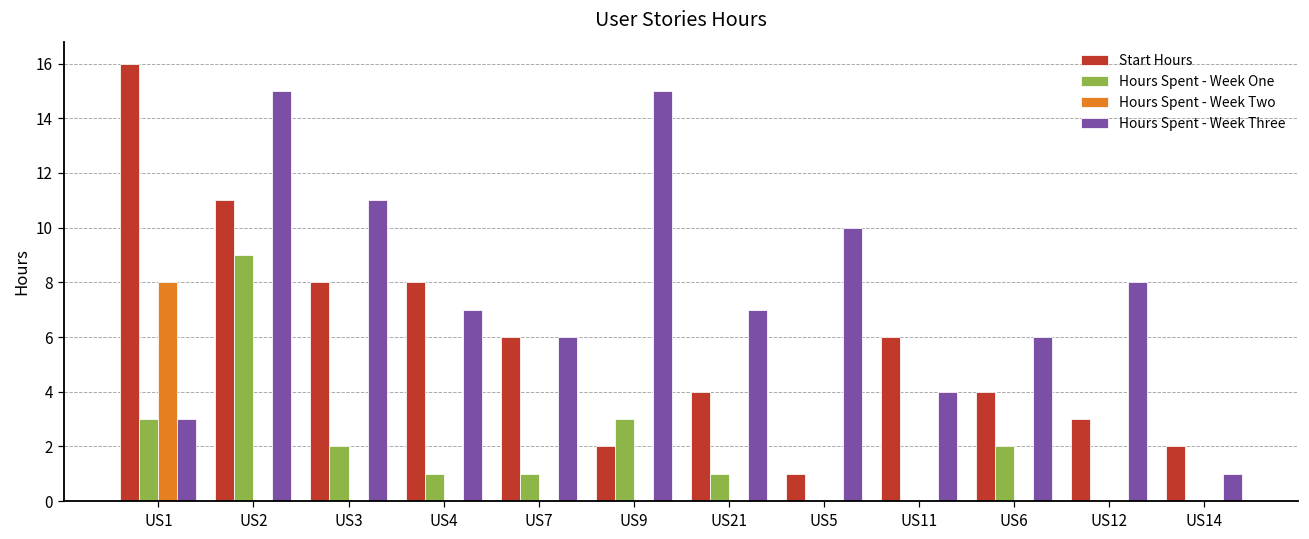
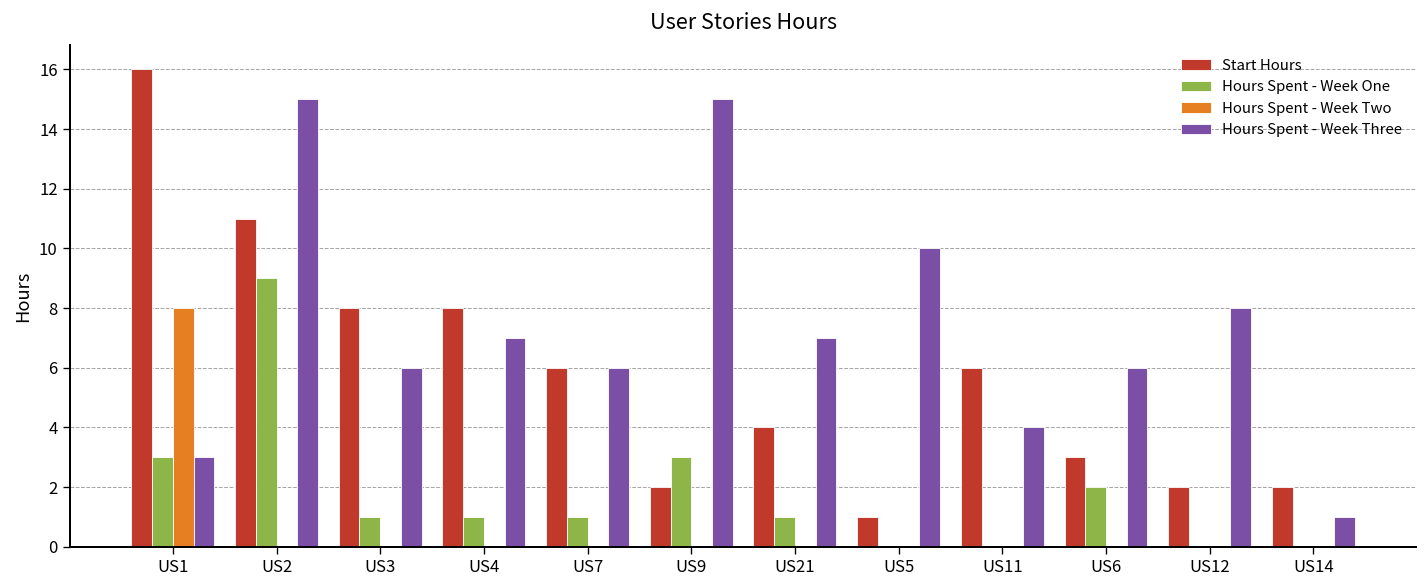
  {
    "Start Hours": {
      "US1": 16,
      "US2": 11,
      "US3": 8,
      "US4": 8,
      "US7": 6,
      "US9": 2,
      "US21": 4,
      "US5": 1,
      "US11": 6,
-     "US6": 4,
-     "US12": 3,
+     "US6": 3,
+     "US12": 2,
      "US14": 2
    },
    "Hours Spent - Week One": {
      "US1": 3,
      "US2": 9,
-     "US3": 2,
+     "US3": 1,
      "US4": 1,
      "US7": 1,
      "US9": 3,
      "US21": 1,
      "US5": 0,
      "US11": 0,
      "US6": 2,
      "US12": 0,
      "US14": 0
    },
    "Hours Spent - Week Two": {
      "US1": 8,
      "US2": 0,
      "US3": 0,
      "US4": 0,
      "US7": 0,
      "US9": 0,
      "US21": 0,
      "US5": 0,
      "US11": 0,
      "US6": 0,
      "US12": 0,
      "US14": 0
    },
    "Hours Spent - Week Three": {
      "US1": 3,
      "US2": 15,
-     "US3": 11,
+     "US3": 6,
      "US4": 7,
      "US7": 6,
      "US9": 15,
      "US21": 7,
      "US5": 10,
      "US11": 4,
      "US6": 6,
      "US12": 8,
      "US14": 1
    }
  }
